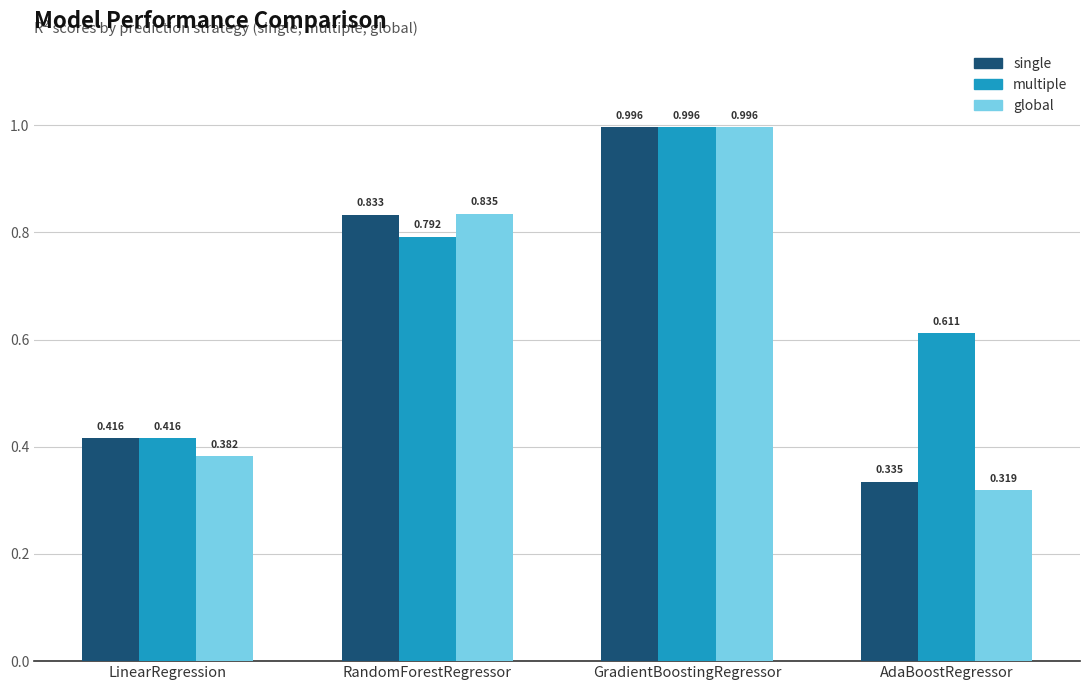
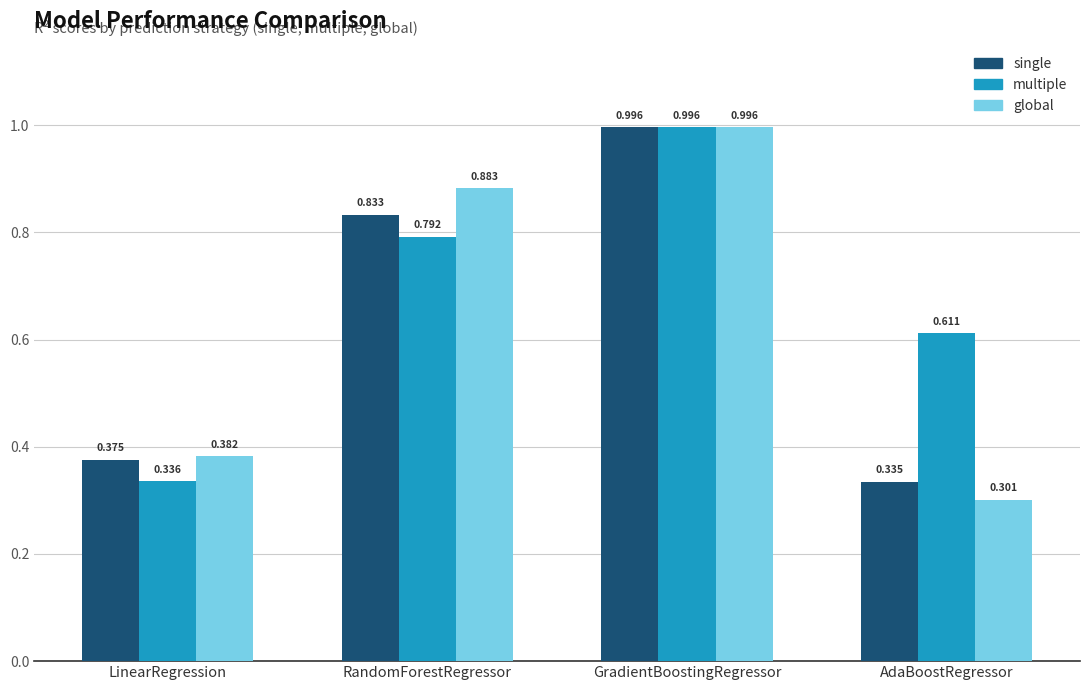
  {
    "single": {
-     "LinearRegression": 0.416,
+     "LinearRegression": 0.375,
      "RandomForestRegressor": 0.833,
      "GradientBoostingRegressor": 0.996,
      "AdaBoostRegressor": 0.335
    },
    "multiple": {
-     "LinearRegression": 0.416,
+     "LinearRegression": 0.336,
      "RandomForestRegressor": 0.792,
      "GradientBoostingRegressor": 0.996,
      "AdaBoostRegressor": 0.611
    },
    "global": {
      "LinearRegression": 0.382,
-     "RandomForestRegressor": 0.835,
+     "RandomForestRegressor": 0.883,
      "GradientBoostingRegressor": 0.996,
-     "AdaBoostRegressor": 0.319
+     "AdaBoostRegressor": 0.301
    }
  }
